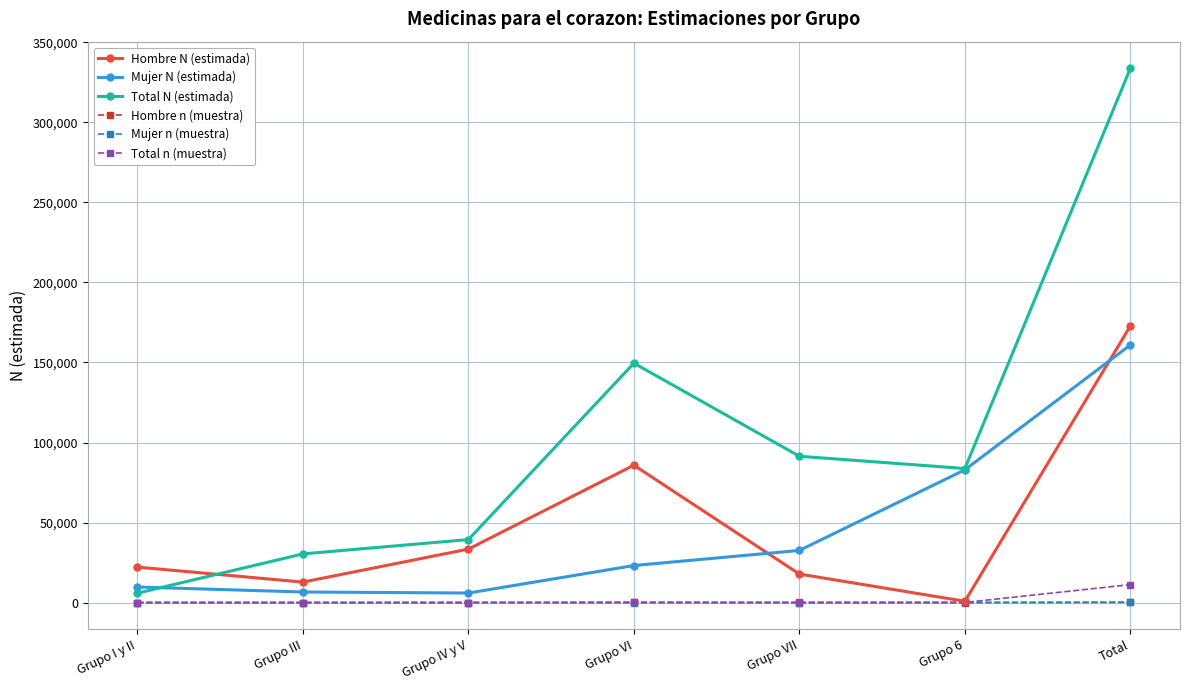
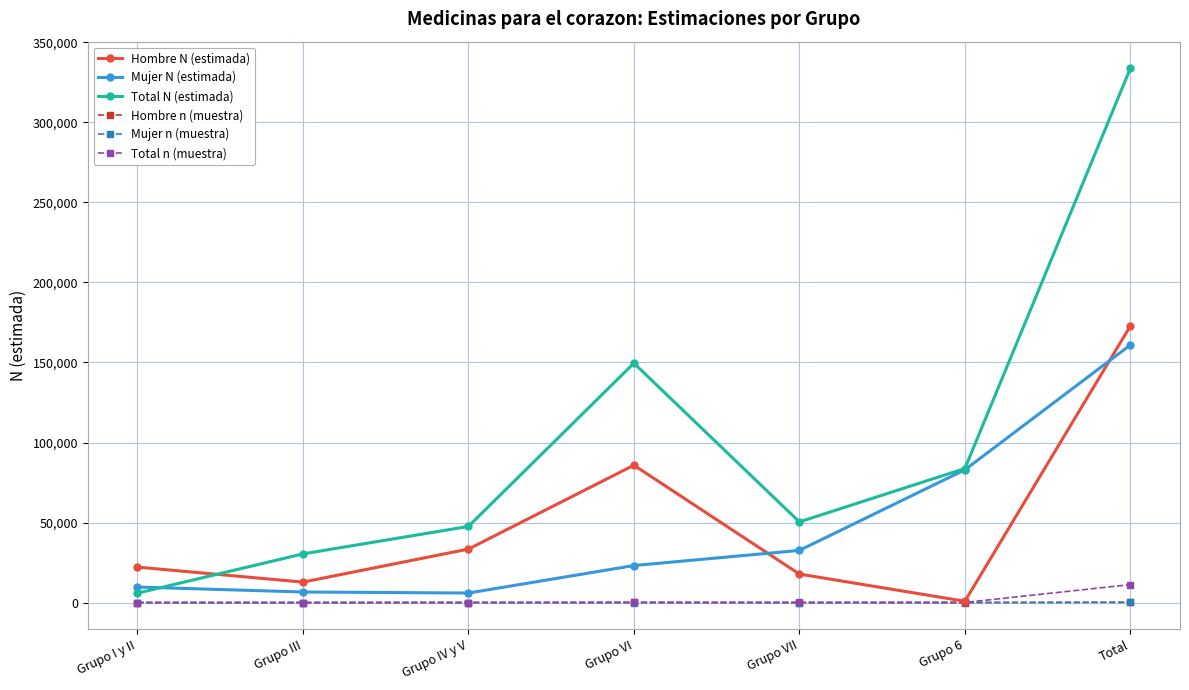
  {
    "Total N (estimada)": {
      "Grupo I y II": "6,000",
      "Grupo III": "30,000",
-     "Grupo IV y V": "39,000",
+     "Grupo IV y V": "48,000",
      "Grupo VI": "150,000",
-     "Grupo VII": "91,000",
+     "Grupo VII": "50,000",
      "Total": "334,000"
    },
    "Total n (muestra)": {
      "Total": "11,000"
    }
  }
